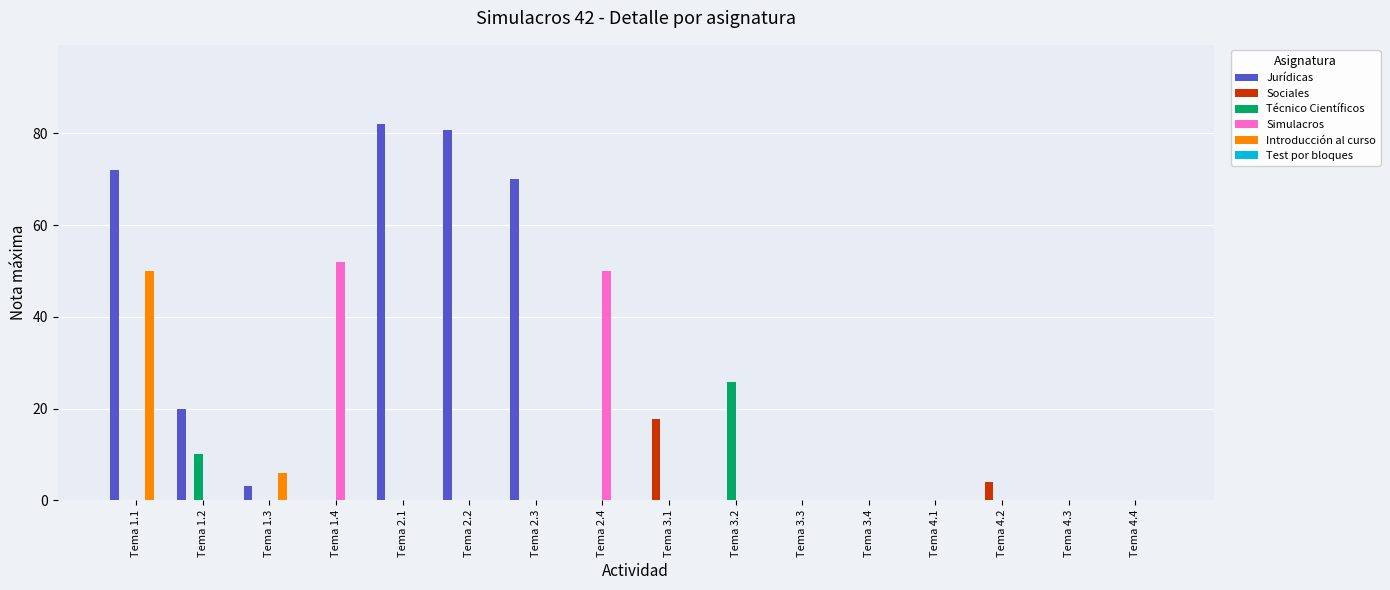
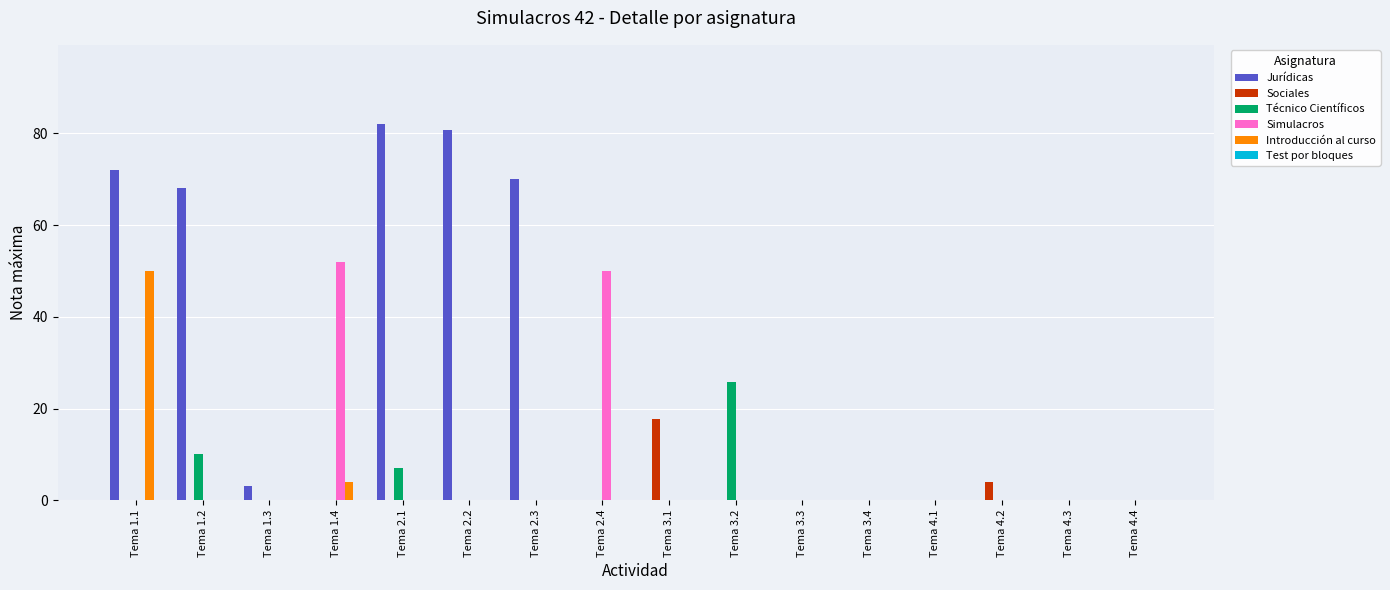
  {
    "Jurídicas": {
      "Tema 1.1": 72,
-     "Tema 1.2": 20,
+     "Tema 1.2": 68,
      "Tema 1.3": 3,
      "Tema 1.4": 0,
      "Tema 2.1": 82,
      "Tema 2.2": 81,
      "Tema 2.3": 70,
      "Tema 2.4": 0,
      "Tema 3.1": 0,
      "Tema 3.2": 0,
      "Tema 3.3": 0,
      "Tema 3.4": 0,
      "Tema 4.1": 0,
      "Tema 4.2": 0,
      "Tema 4.3": 0,
      "Tema 4.4": 0
    },
    "Sociales": {
      "Tema 1.1": 0,
      "Tema 1.2": 0,
      "Tema 1.3": 0,
      "Tema 1.4": 0,
      "Tema 2.1": 0,
      "Tema 2.2": 0,
      "Tema 2.3": 0,
      "Tema 2.4": 0,
      "Tema 3.1": 18,
      "Tema 3.2": 0,
      "Tema 3.3": 0,
      "Tema 3.4": 0,
      "Tema 4.1": 0,
      "Tema 4.2": 4,
      "Tema 4.3": 0,
      "Tema 4.4": 0
    },
    "Técnico Científicos": {
      "Tema 1.1": 0,
      "Tema 1.2": 10,
      "Tema 1.3": 0,
      "Tema 1.4": 0,
-     "Tema 2.1": 0,
+     "Tema 2.1": 7,
      "Tema 2.2": 0,
      "Tema 2.3": 0,
      "Tema 2.4": 0,
      "Tema 3.1": 0,
      "Tema 3.2": 26,
      "Tema 3.3": 0,
      "Tema 3.4": 0,
      "Tema 4.1": 0,
      "Tema 4.2": 0,
      "Tema 4.3": 0,
      "Tema 4.4": 0
    },
    "Simulacros": {
      "Tema 1.1": 0,
      "Tema 1.2": 0,
      "Tema 1.3": 0,
      "Tema 1.4": 52,
      "Tema 2.1": 0,
      "Tema 2.2": 0,
      "Tema 2.3": 0,
      "Tema 2.4": 50,
      "Tema 3.1": 0,
      "Tema 3.2": 0,
      "Tema 3.3": 0,
      "Tema 3.4": 0,
      "Tema 4.1": 0,
      "Tema 4.2": 0,
      "Tema 4.3": 0,
      "Tema 4.4": 0
    },
    "Introducción al curso": {
      "Tema 1.1": 50,
      "Tema 1.2": 0,
-     "Tema 1.3": 6,
-     "Tema 1.4": 0,
+     "Tema 1.3": 0,
+     "Tema 1.4": 4,
      "Tema 2.1": 0,
      "Tema 2.2": 0,
      "Tema 2.3": 0,
      "Tema 2.4": 0,
      "Tema 3.1": 0,
      "Tema 3.2": 0,
      "Tema 3.3": 0,
      "Tema 3.4": 0,
      "Tema 4.1": 0,
      "Tema 4.2": 0,
      "Tema 4.3": 0,
      "Tema 4.4": 0
    },
    "Test por bloques": {
      "Tema 1.1": 0,
      "Tema 1.2": 0,
      "Tema 1.3": 0,
      "Tema 1.4": 0,
      "Tema 2.1": 0,
      "Tema 2.2": 0,
      "Tema 2.3": 0,
      "Tema 2.4": 0,
      "Tema 3.1": 0,
      "Tema 3.2": 0,
      "Tema 3.3": 0,
      "Tema 3.4": 0,
      "Tema 4.1": 0,
      "Tema 4.2": 0,
      "Tema 4.3": 0,
      "Tema 4.4": 0
    }
  }
